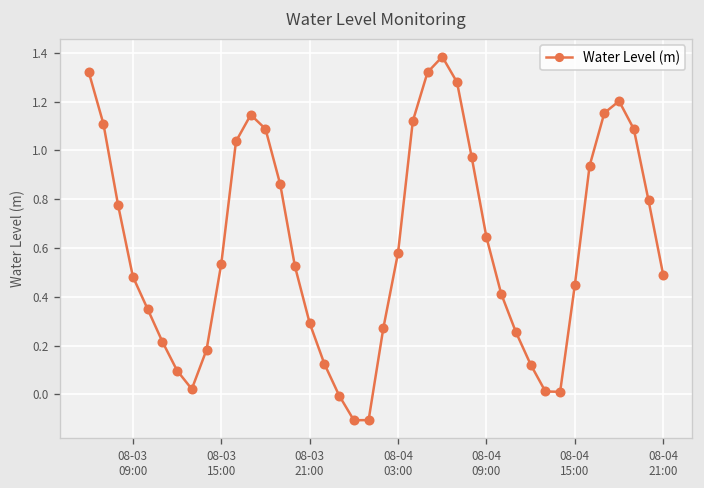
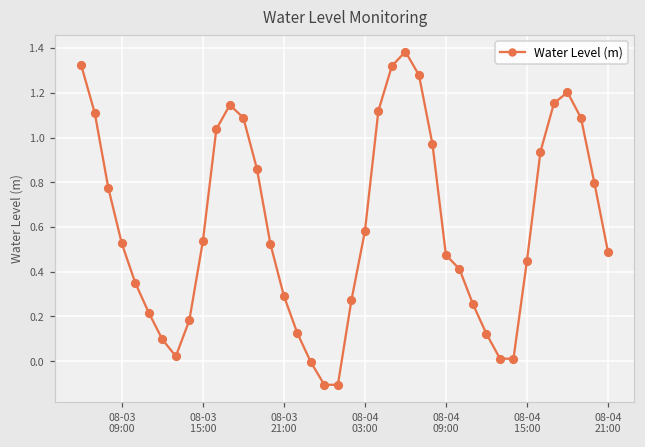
  {
-   "08-03 09:00": 0.48,
+   "08-03 09:00": 0.53,
    "08-03 15:00": 0.54,
    "08-03 21:00": 0.29,
    "08-04 03:00": 0.58,
-   "08-04 09:00": 0.64,
+   "08-04 09:00": 0.47,
    "08-04 15:00": 0.45,
    "08-04 21:00": 0.49
  }
